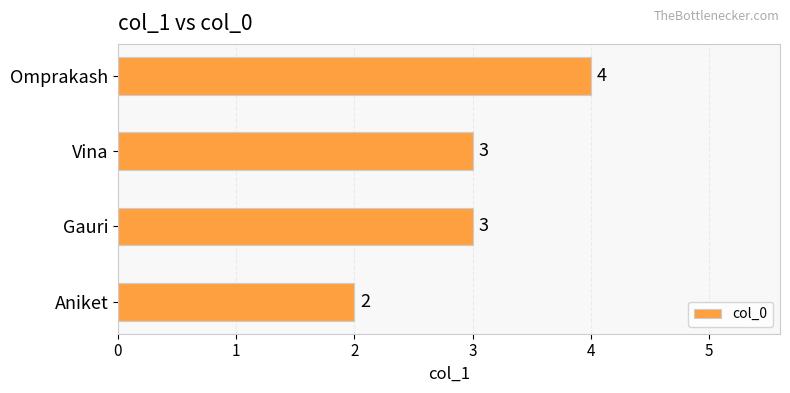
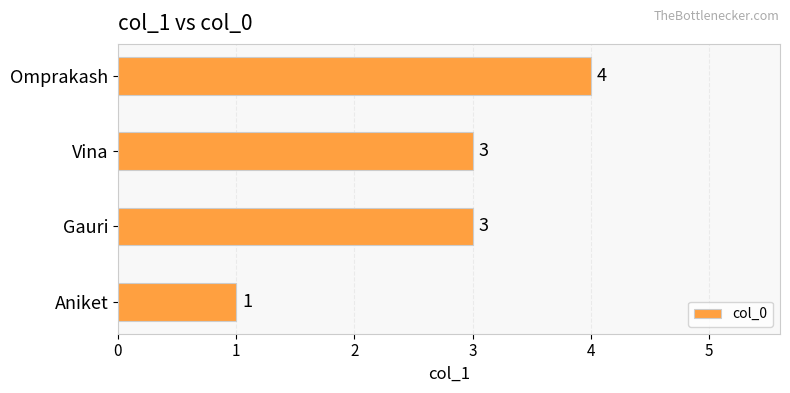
  {
    "Omprakash": 4,
    "Vina": 3,
    "Gauri": 3,
-   "Aniket": 2
+   "Aniket": 1
  }
